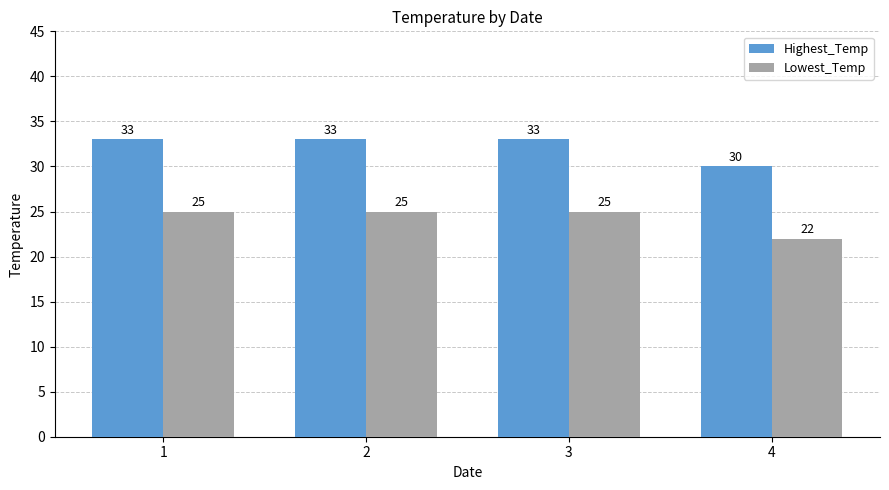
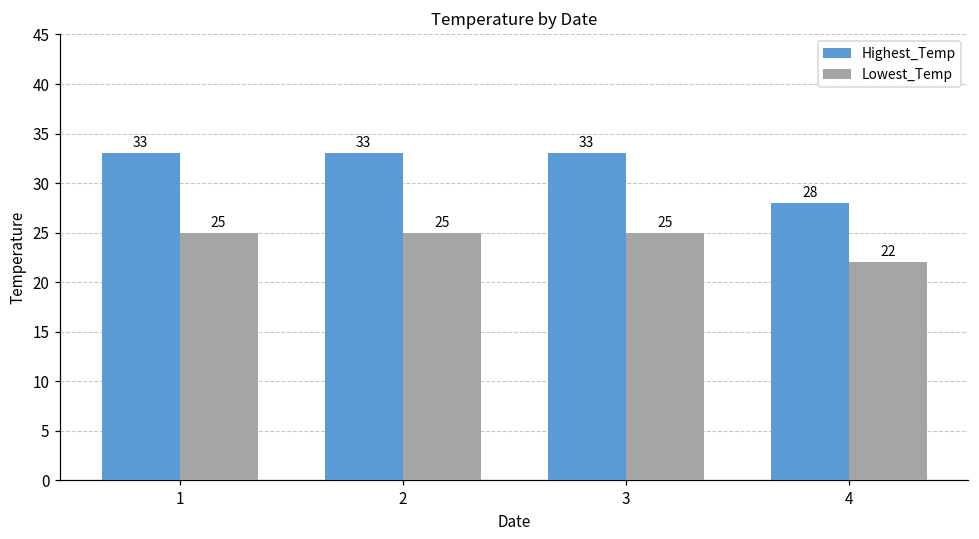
  {
    "Highest_Temp": {
      "1": 33,
      "2": 33,
      "3": 33,
-     "4": 30
+     "4": 28
    },
    "Lowest_Temp": {
      "1": 25,
      "2": 25,
      "3": 25,
      "4": 22
    }
  }
